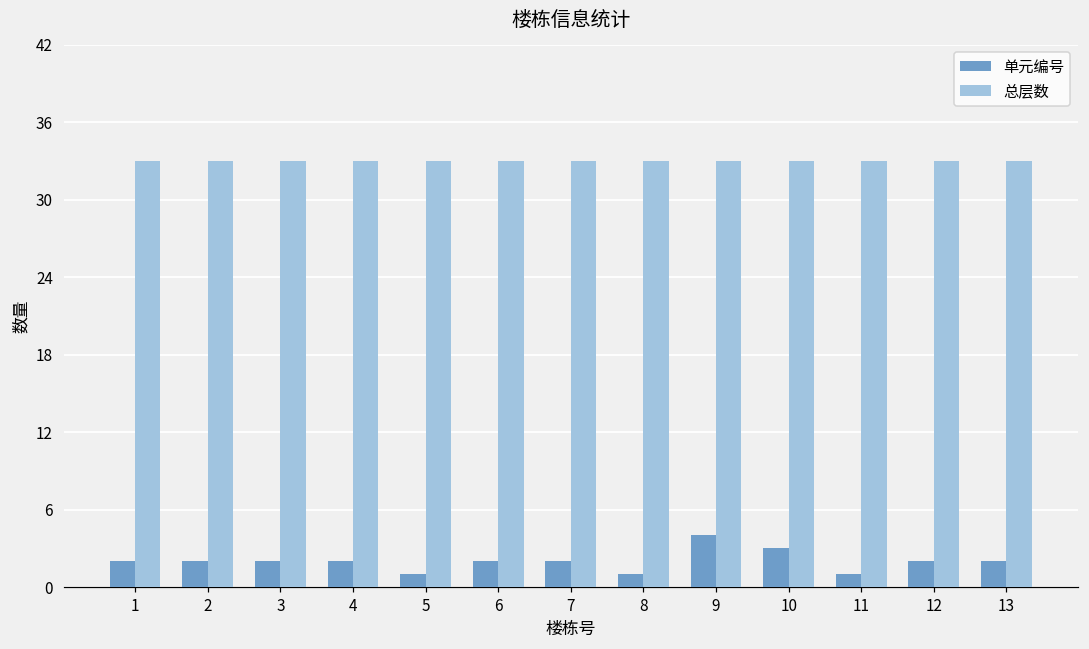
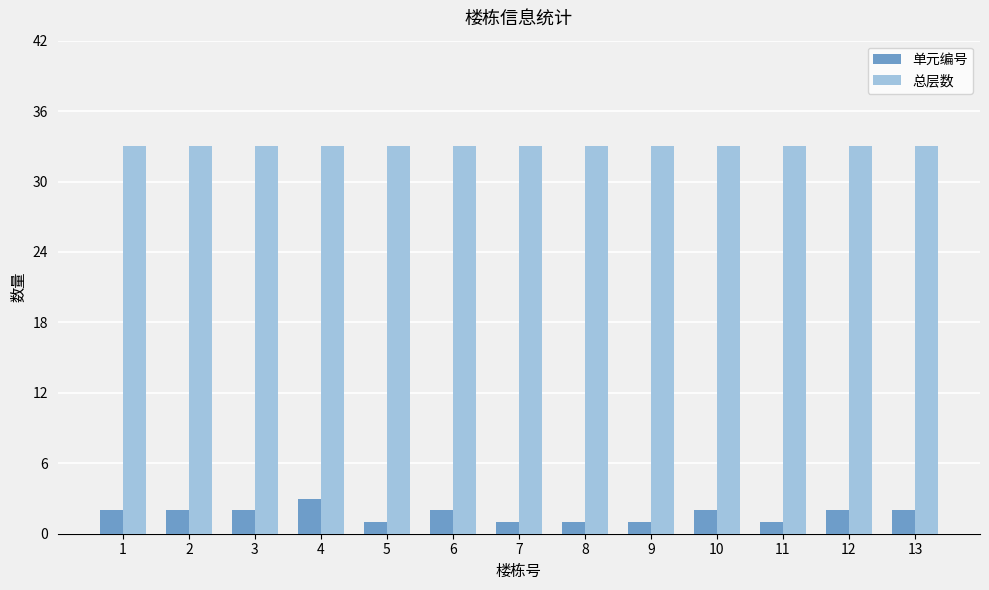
  {
    "单元编号": {
      "1": 2,
      "2": 2,
      "3": 2,
-     "4": 2,
+     "4": 3,
      "5": 1,
      "6": 2,
-     "7": 2,
+     "7": 1,
      "8": 1,
-     "9": 4,
-     "10": 3,
+     "9": 1,
+     "10": 2,
      "11": 1,
      "12": 2,
      "13": 2
    },
    "总层数": {
      "1": 33,
      "2": 33,
      "3": 33,
      "4": 33,
      "5": 33,
      "6": 33,
      "7": 33,
      "8": 33,
      "9": 33,
      "10": 33,
      "11": 33,
      "12": 33,
      "13": 33
    }
  }
